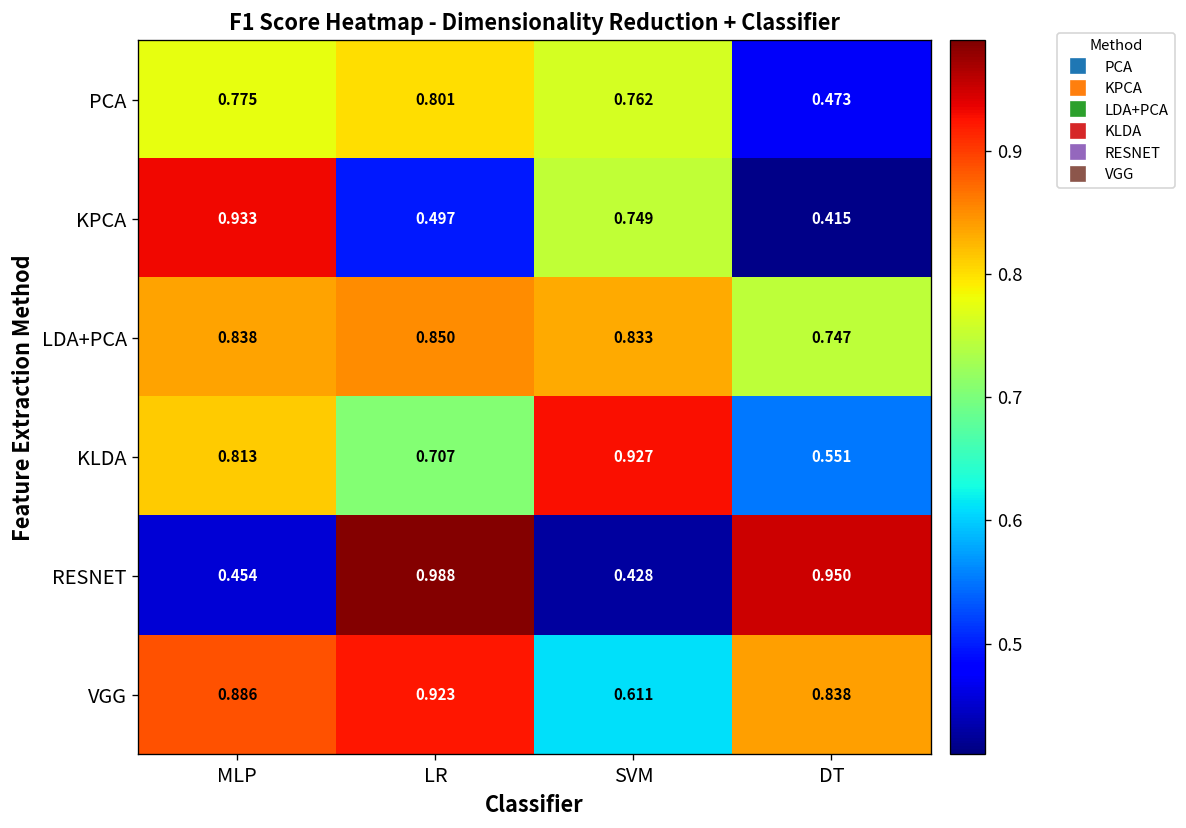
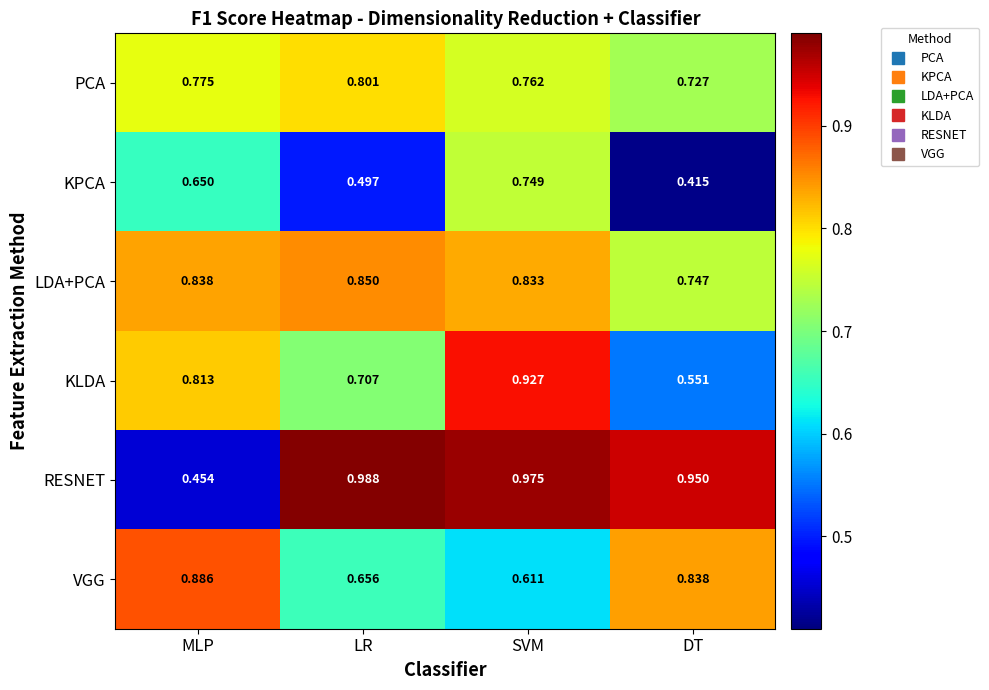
  {
    "PCA": {
      "MLP": 0.775,
      "LR": 0.801,
      "SVM": 0.762,
-     "DT": 0.473
+     "DT": 0.727
    },
    "KPCA": {
-     "MLP": 0.933,
+     "MLP": 0.650,
      "LR": 0.497,
      "SVM": 0.749,
      "DT": 0.415
    },
    "LDA+PCA": {
      "MLP": 0.838,
      "LR": 0.850,
      "SVM": 0.833,
      "DT": 0.747
    },
    "KLDA": {
      "MLP": 0.813,
      "LR": 0.707,
      "SVM": 0.927,
      "DT": 0.551
    },
    "RESNET": {
      "MLP": 0.454,
      "LR": 0.988,
-     "SVM": 0.428,
+     "SVM": 0.975,
      "DT": 0.950
    },
    "VGG": {
      "MLP": 0.886,
-     "LR": 0.923,
+     "LR": 0.656,
      "SVM": 0.611,
      "DT": 0.838
    }
  }
